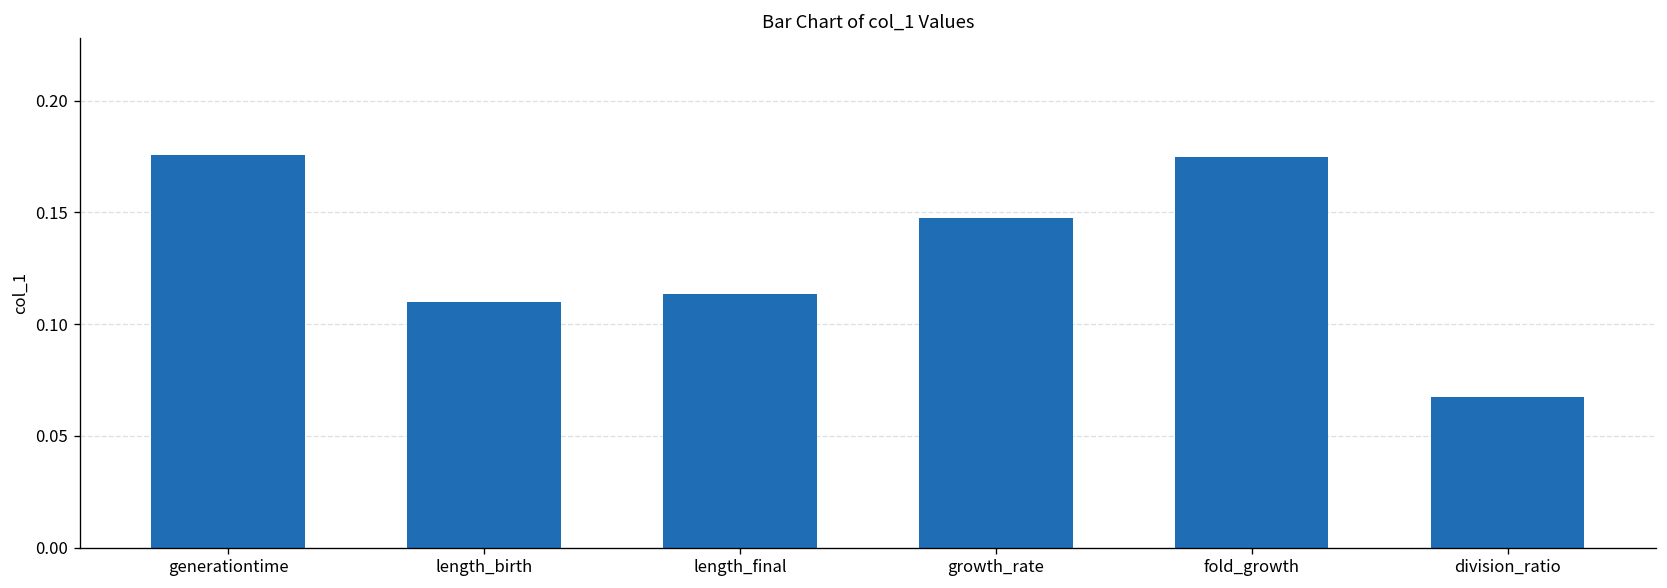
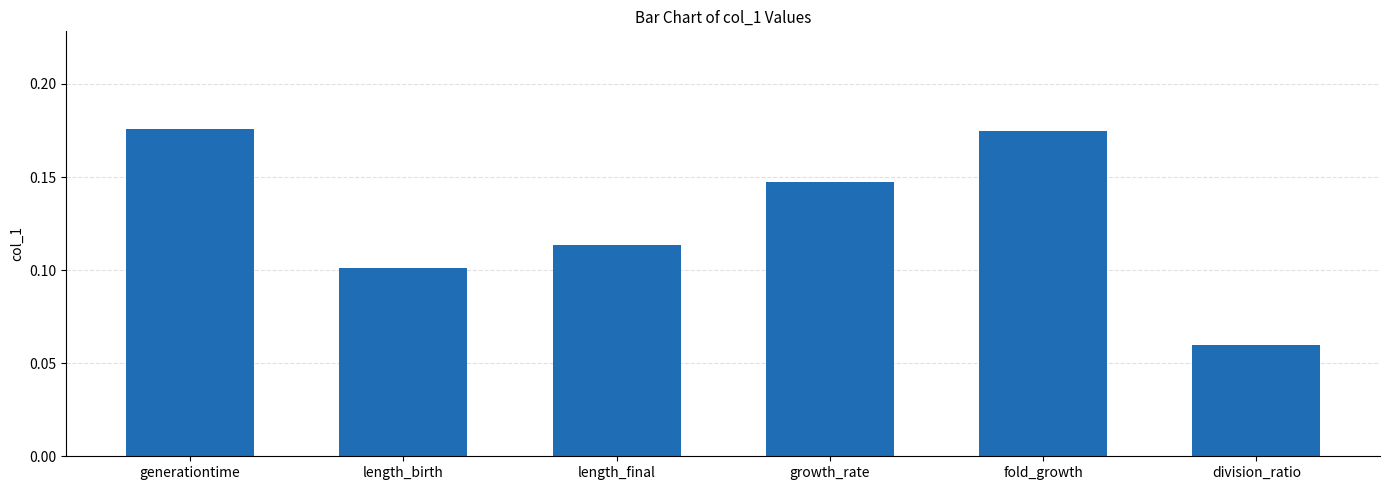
  {
    "generationtime": 0.176,
-   "length_birth": 0.110,
+   "length_birth": 0.101,
    "length_final": 0.113,
    "growth_rate": 0.147,
    "fold_growth": 0.175,
-   "division_ratio": 0.068
+   "division_ratio": 0.060
  }
